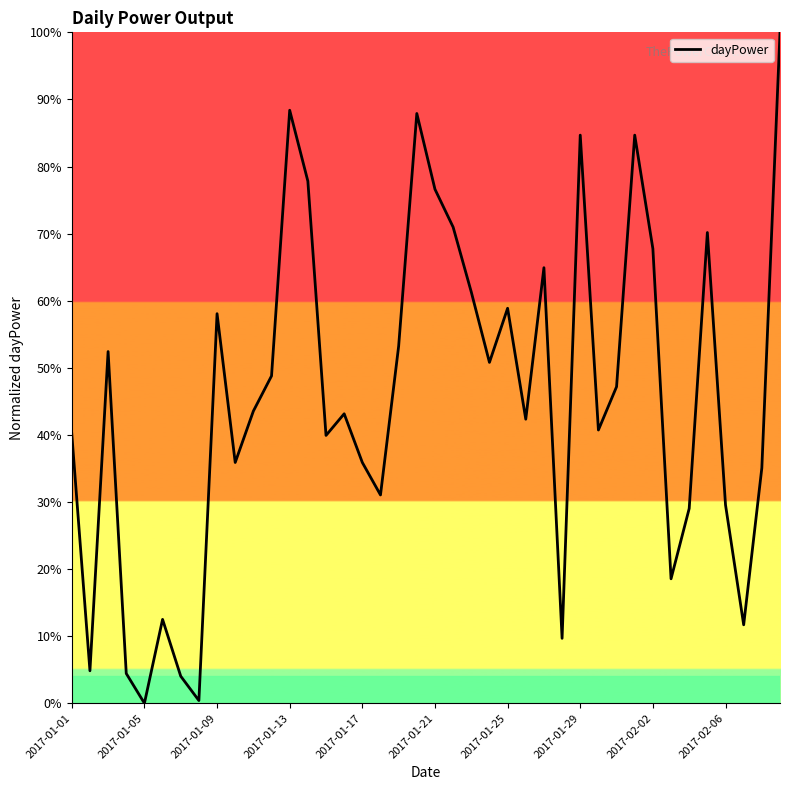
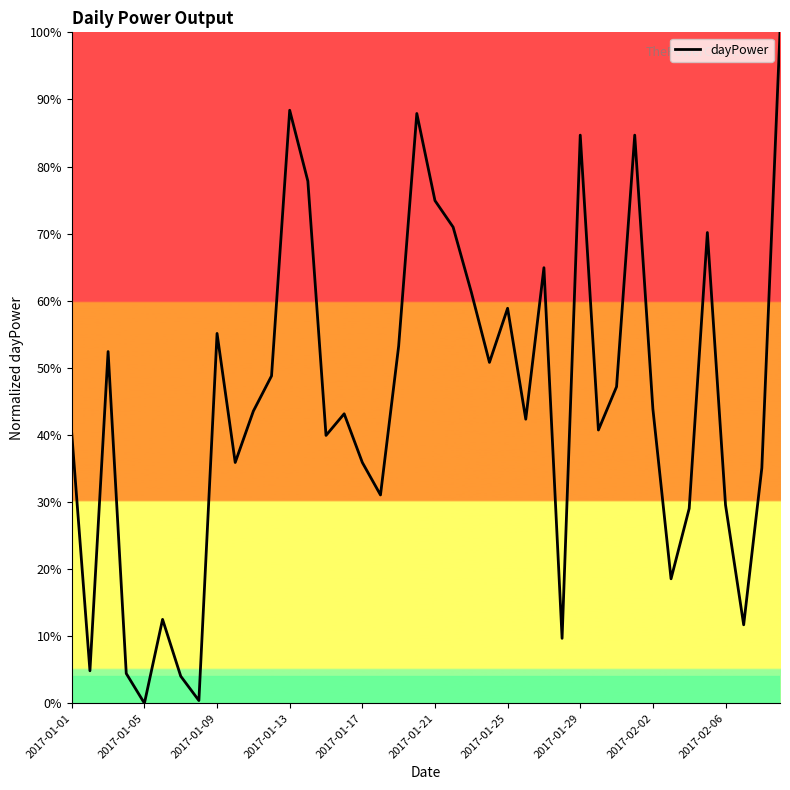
  {
    "2017-01-01": "40%",
-   "2017-01-09": "58%",
+   "2017-01-09": "55%",
    "2017-01-13": "88%",
    "2017-01-17": "36%",
-   "2017-01-21": "77%",
+   "2017-01-21": "75%",
    "2017-01-25": "59%",
    "2017-01-29": "85%",
-   "2017-02-02": "68%",
+   "2017-02-02": "44%",
    "2017-02-06": "30%"
  }
